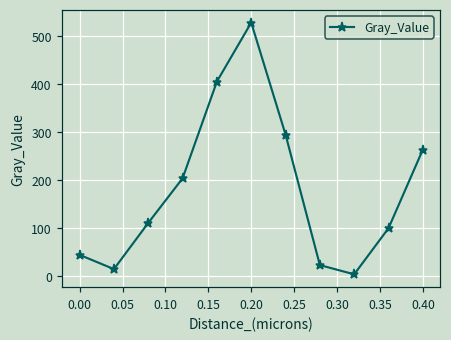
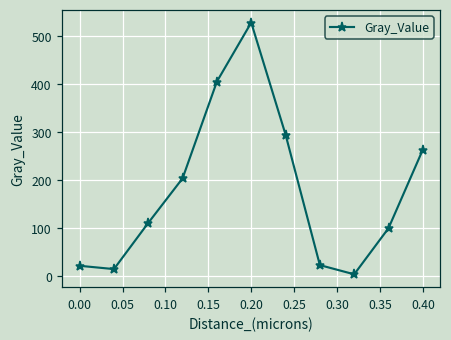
  {
-   "0.00": 40,
+   "0.00": 20,
    "0.20": 530,
    "0.40": 260
  }
